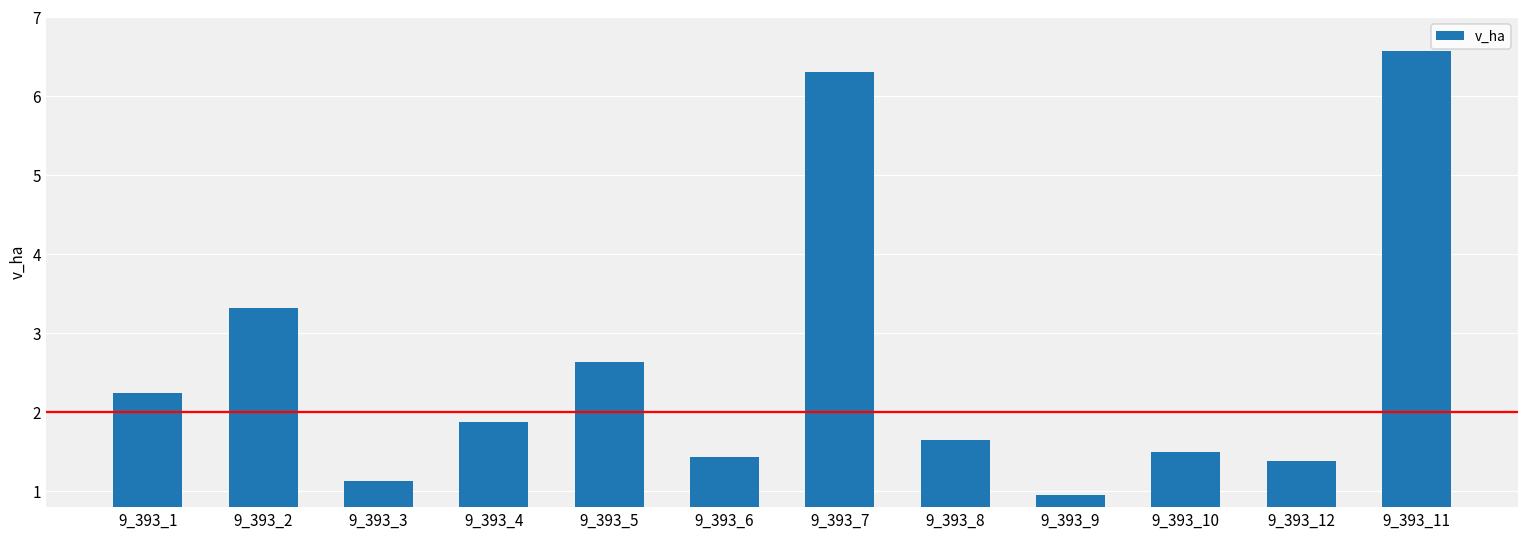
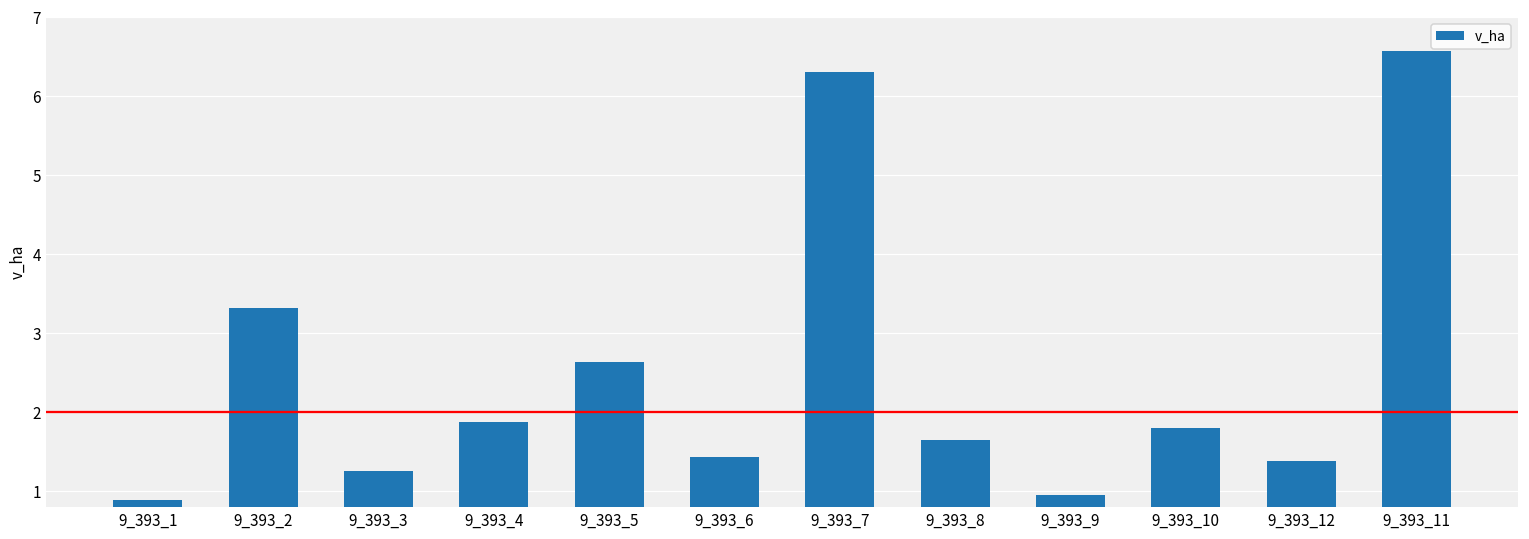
  {
-   "9_393_1": 2.3,
+   "9_393_1": 0.9,
    "9_393_2": 3.3,
-   "9_393_3": 1.1,
+   "9_393_3": 1.3,
    "9_393_4": 1.9,
    "9_393_5": 2.6,
    "9_393_6": 1.4,
    "9_393_7": 6.3,
    "9_393_8": 1.7,
    "9_393_9": 1.0,
-   "9_393_10": 1.5,
+   "9_393_10": 1.8,
    "9_393_12": 1.4,
    "9_393_11": 6.6
  }
